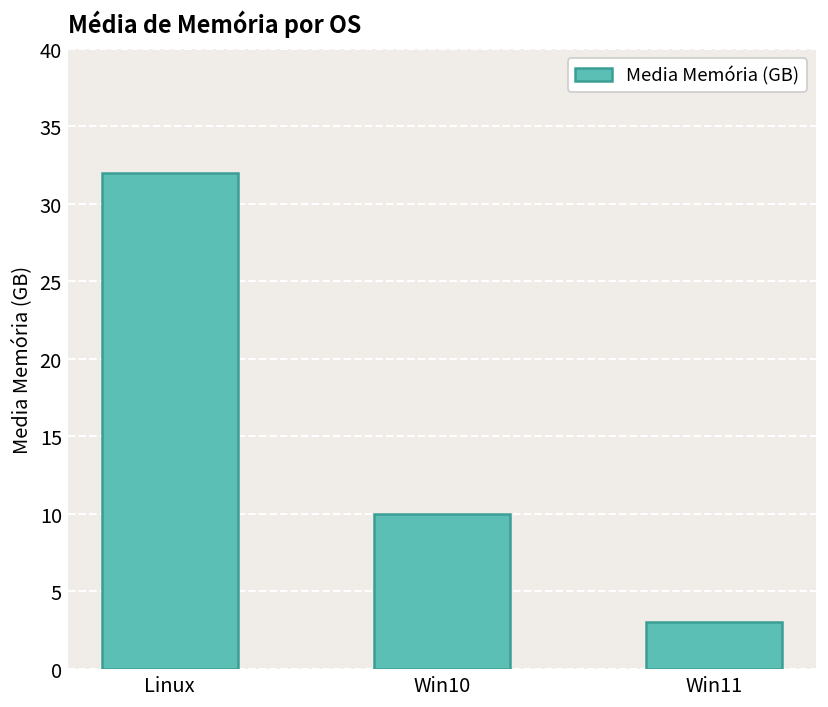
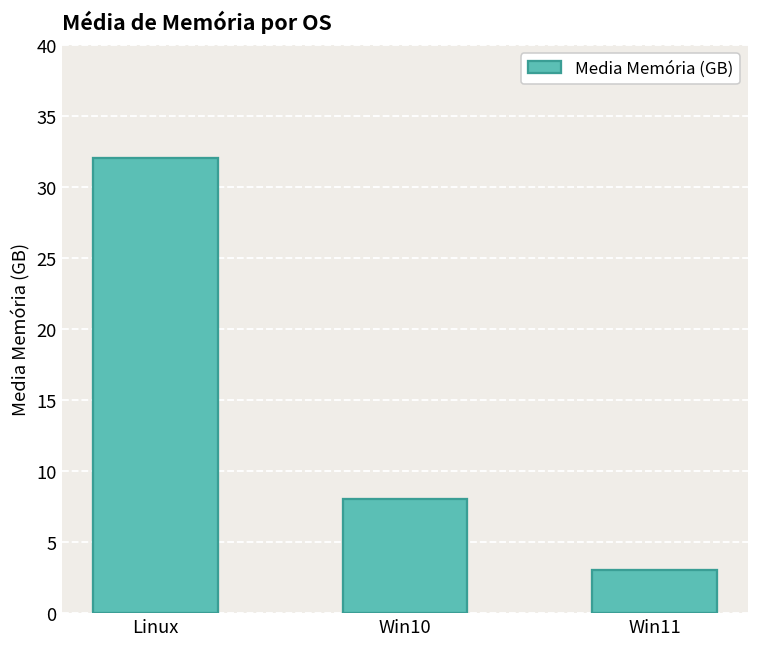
  {
    "Linux": 32,
-   "Win10": 10,
+   "Win10": 8,
    "Win11": 3
  }
